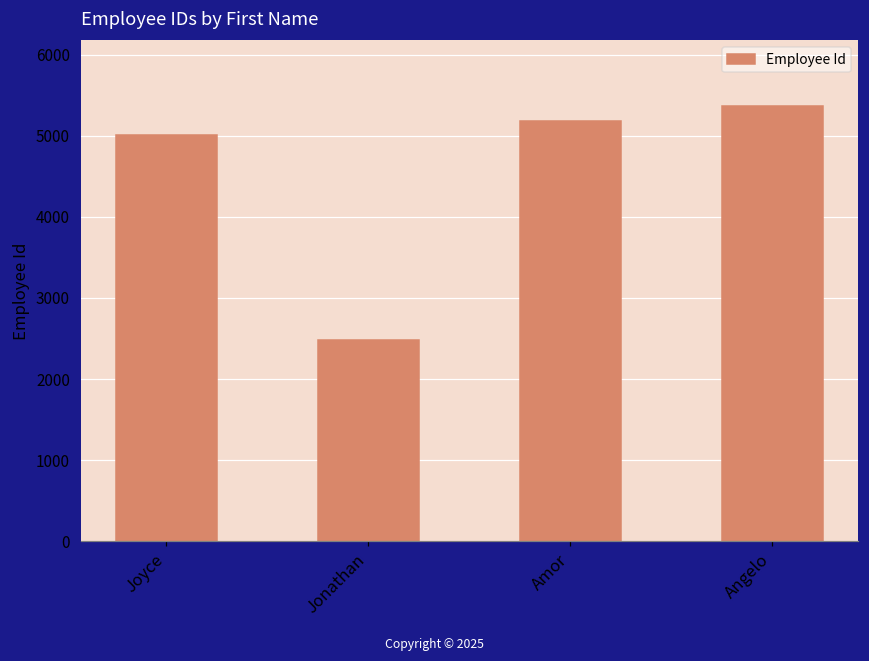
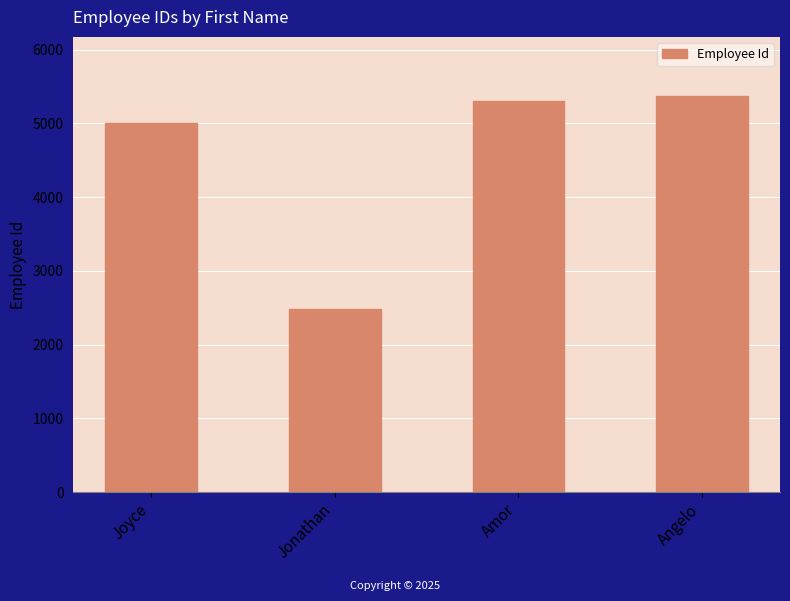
  {
    "Joyce": 5000,
    "Jonathan": 2500,
-   "Amor": 5200,
+   "Amor": 5300,
    "Angelo": 5400
  }
